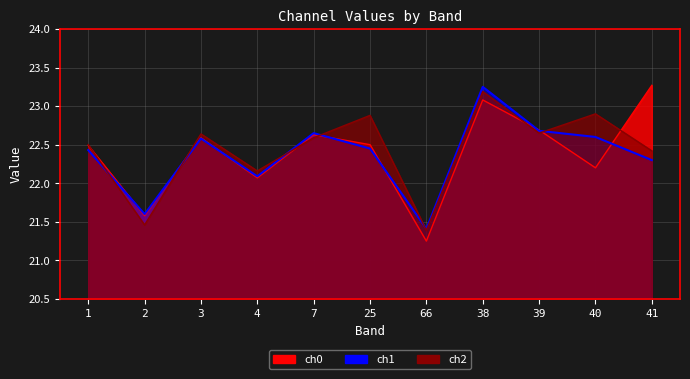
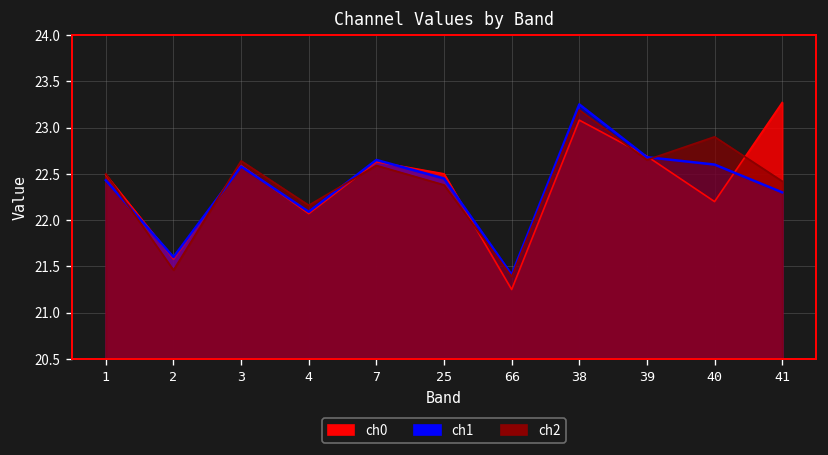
  {
    "ch0": {
      "25": 22.5,
      "66": 21.3,
      "38": 23.1,
      "40": 22.2,
      "41": 23.3
    },
    "ch1": {
      "1": 22.4,
      "25": 22.5,
      "38": 23.3,
      "40": 22.6,
      "41": 22.3
    },
    "ch2": {
      "2": 21.5,
      "3": 22.6,
      "4": 22.2,
      "7": 22.6,
-     "25": 22.9,
+     "25": 22.4,
      "38": 23.2,
      "40": 22.9,
      "41": 22.4
    }
  }
